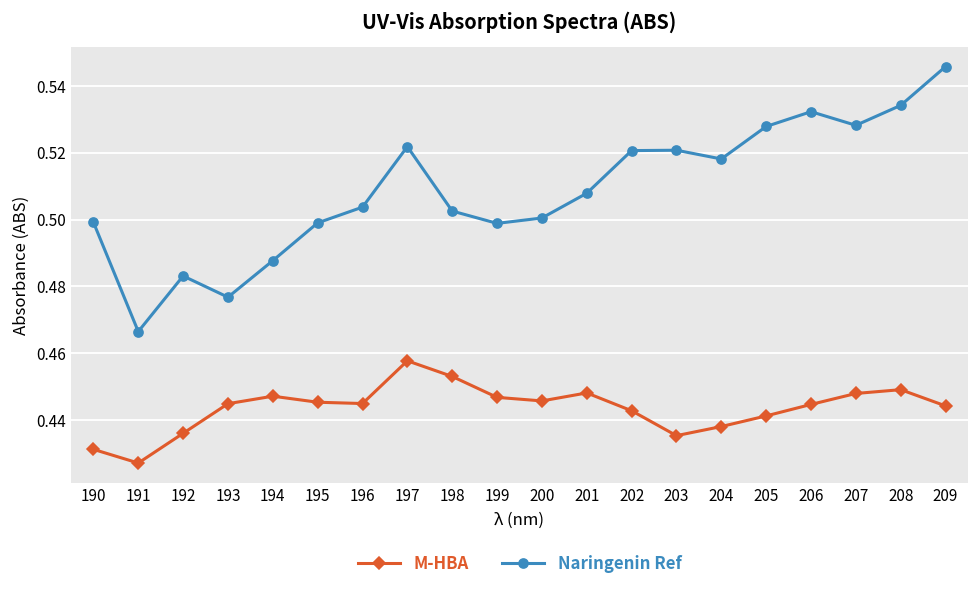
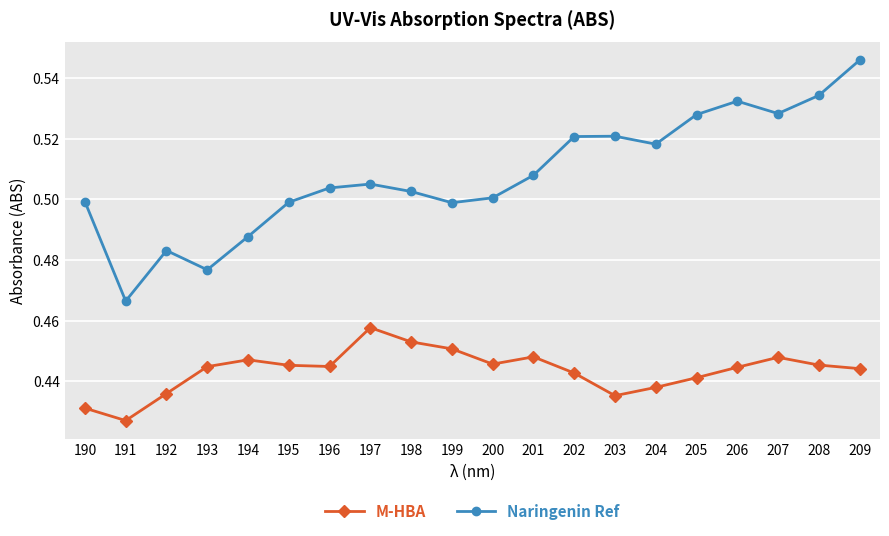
  {
    "M-HBA": {
      "190": 0.431,
      "191": 0.427,
      "192": 0.436,
      "193": 0.445,
      "194": 0.447,
      "195": 0.445,
      "196": 0.445,
      "197": 0.458,
      "198": 0.453,
-     "199": 0.447,
+     "199": 0.451,
      "200": 0.446,
      "201": 0.448,
      "202": 0.443,
      "203": 0.435,
      "204": 0.438,
      "205": 0.441,
      "206": 0.445,
      "207": 0.448,
-     "208": 0.449,
+     "208": 0.445,
      "209": 0.444
    },
    "Naringenin Ref": {
      "190": 0.499,
      "191": 0.466,
      "192": 0.483,
      "193": 0.477,
      "194": 0.488,
      "195": 0.499,
      "196": 0.504,
-     "197": 0.522,
+     "197": 0.505,
      "198": 0.503,
      "199": 0.499,
      "200": 0.500,
      "201": 0.508,
      "202": 0.521,
      "203": 0.521,
      "204": 0.518,
      "205": 0.528,
      "206": 0.532,
      "207": 0.528,
      "208": 0.534,
      "209": 0.546
    }
  }
